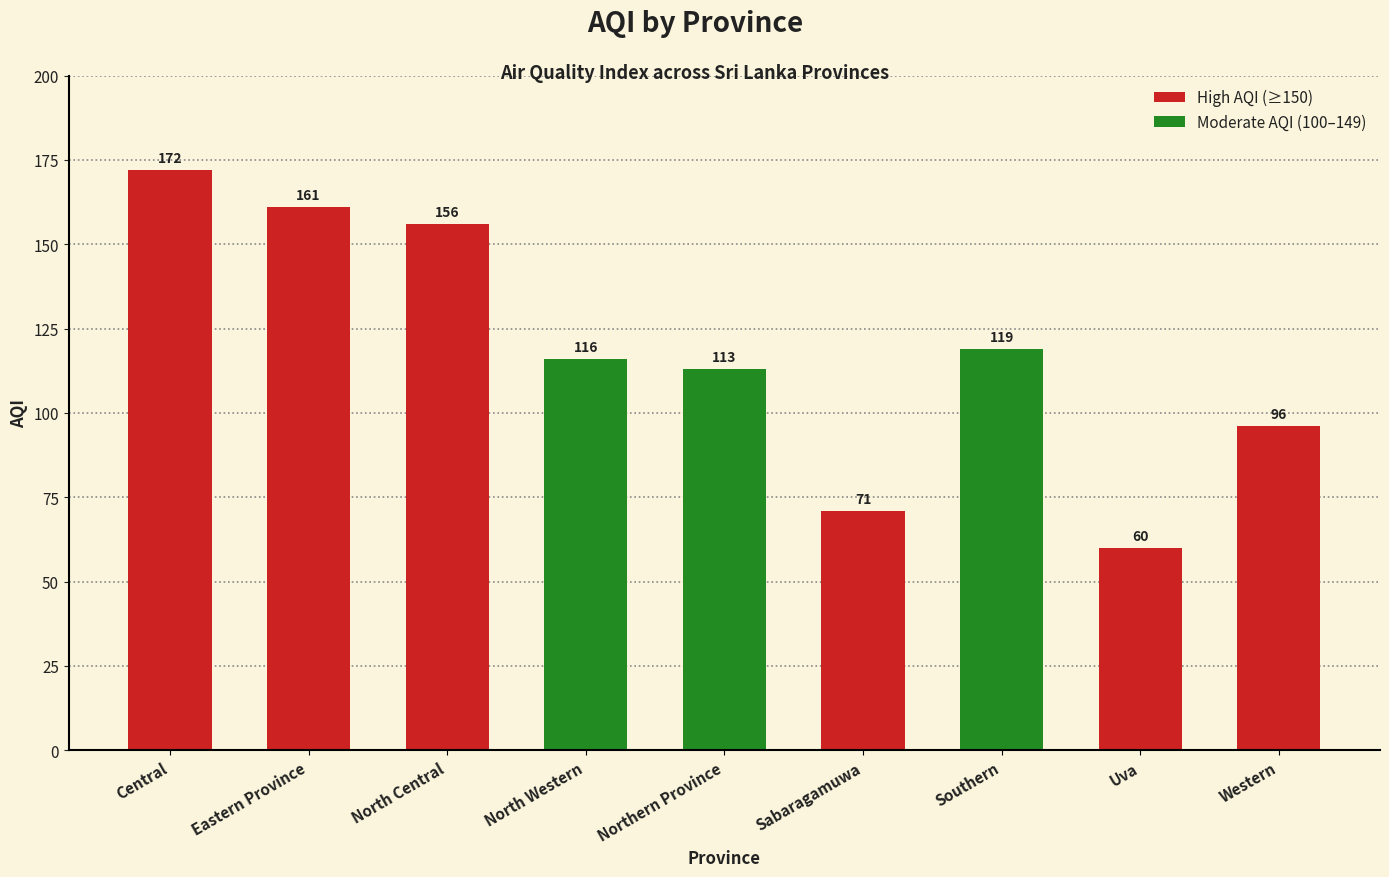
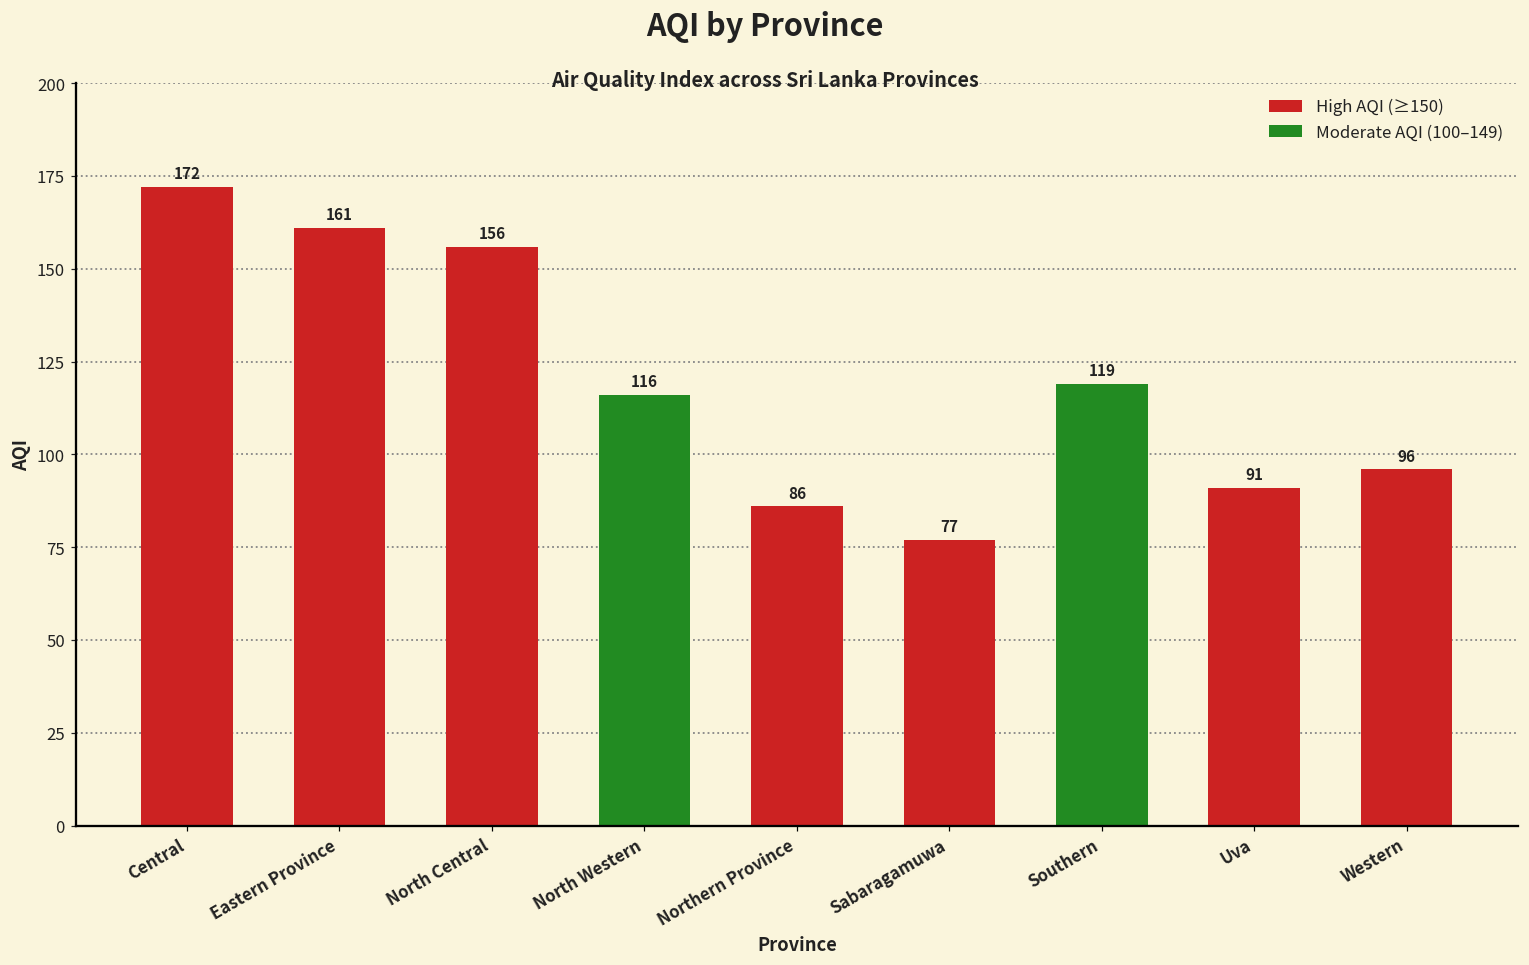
  {
    "Central": 172,
    "Eastern Province": 161,
    "North Central": 156,
    "North Western": 116,
-   "Northern Province": 113,
-   "Sabaragamuwa": 71,
+   "Northern Province": 86,
+   "Sabaragamuwa": 77,
    "Southern": 119,
-   "Uva": 60,
+   "Uva": 91,
    "Western": 96
  }
